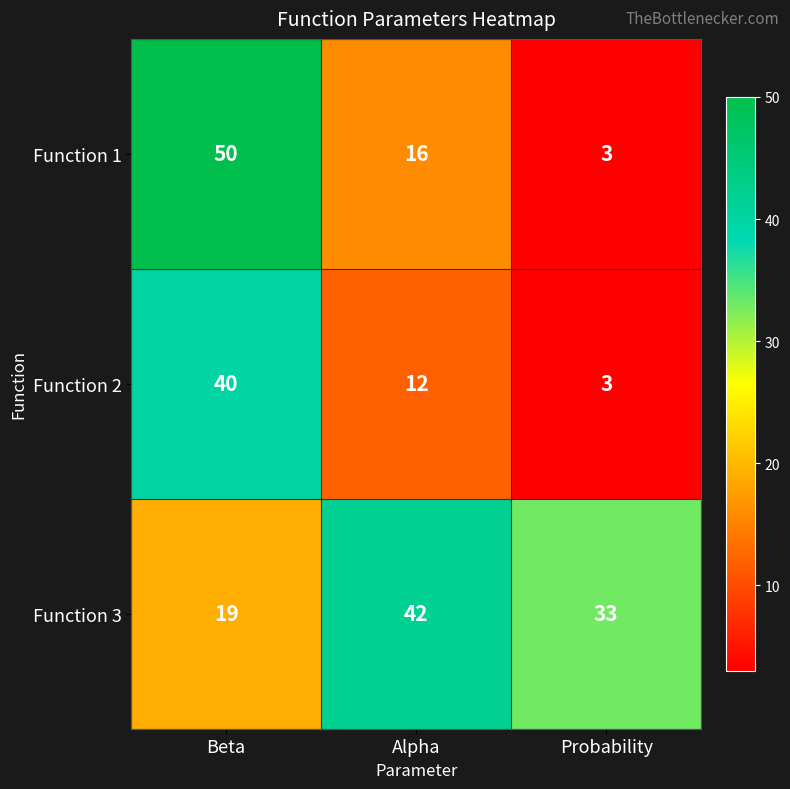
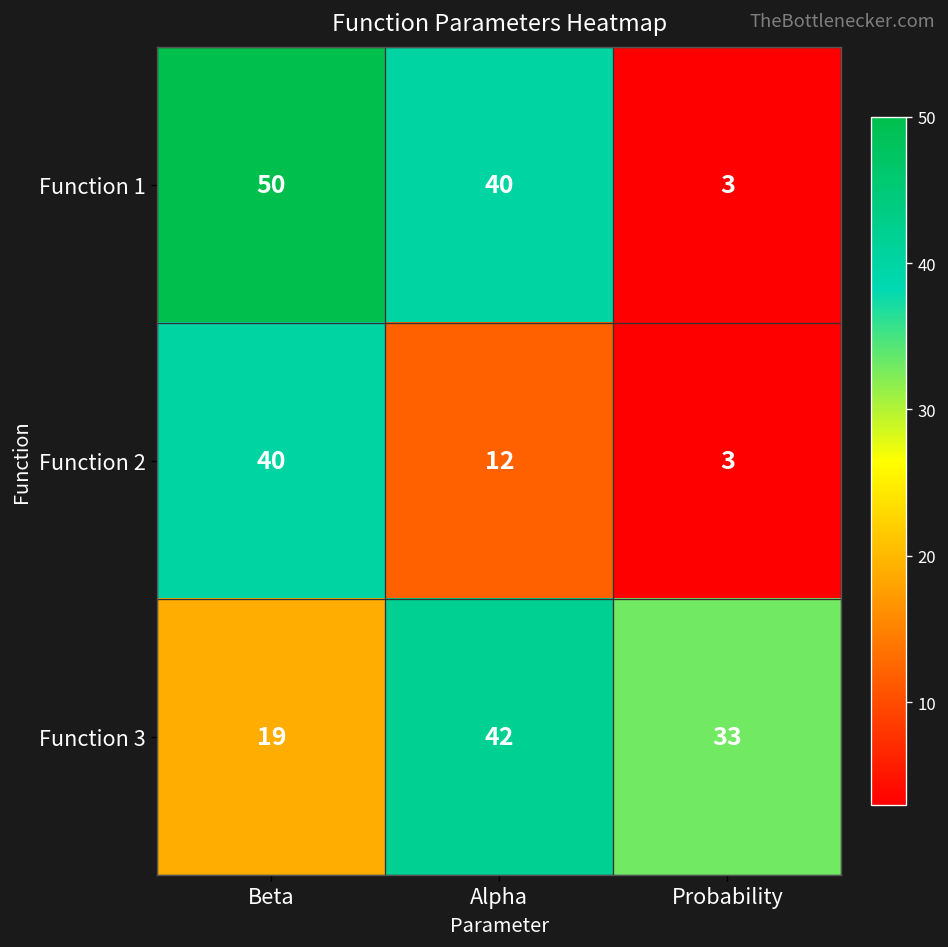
  {
    "Function 1": {
      "Beta": 50,
-     "Alpha": 16,
+     "Alpha": 40,
      "Probability": 3
    },
    "Function 2": {
      "Beta": 40,
      "Alpha": 12,
      "Probability": 3
    },
    "Function 3": {
      "Beta": 19,
      "Alpha": 42,
      "Probability": 33
    }
  }
